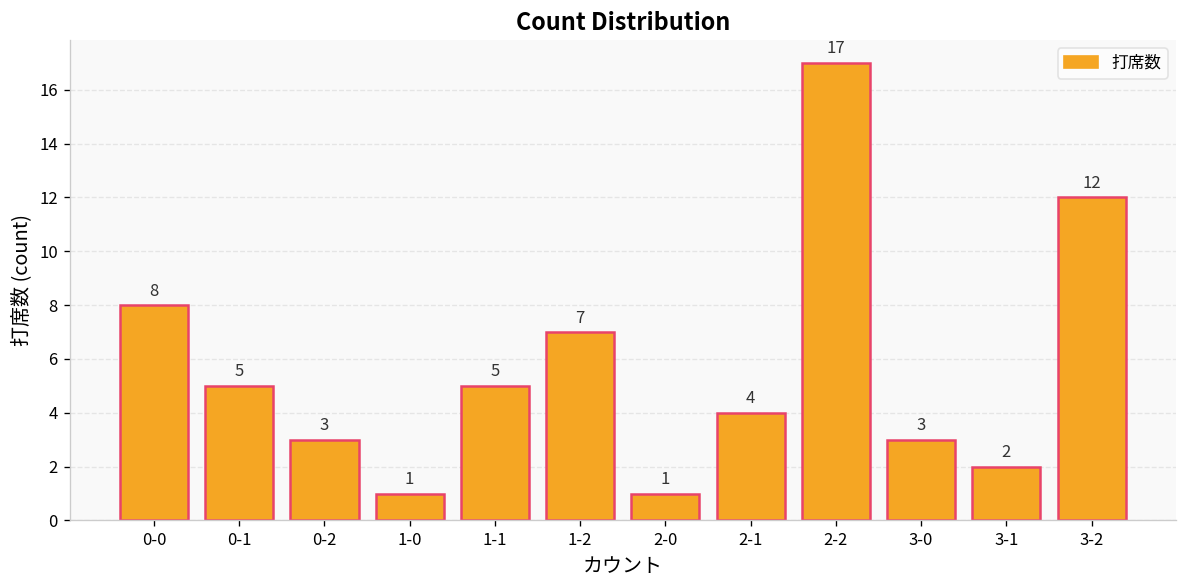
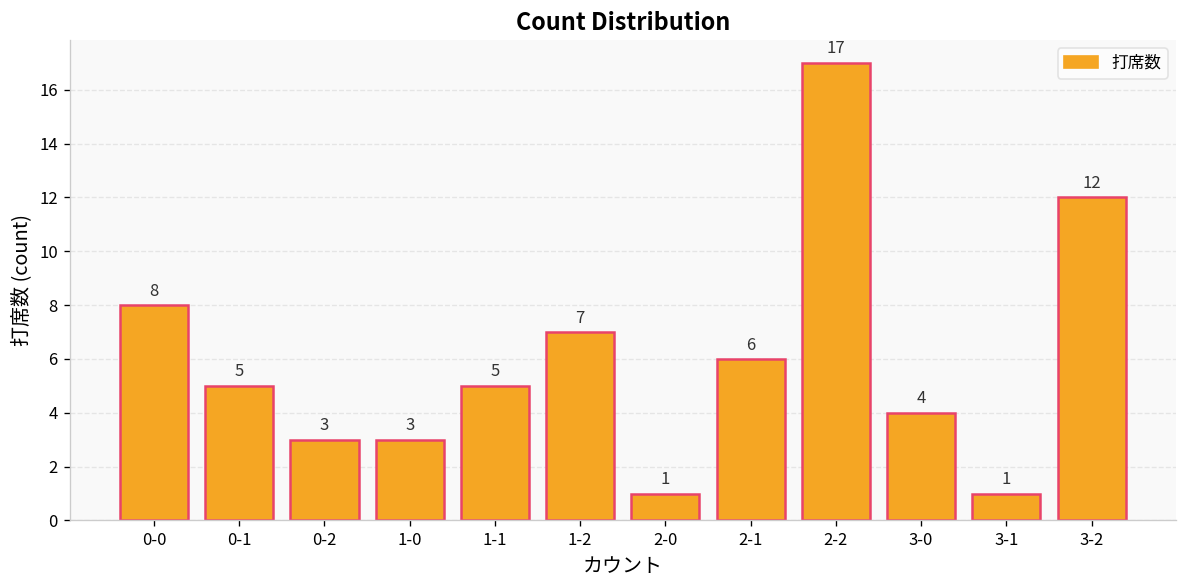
  {
    "0-0": 8,
    "0-1": 5,
    "0-2": 3,
-   "1-0": 1,
+   "1-0": 3,
    "1-1": 5,
    "1-2": 7,
    "2-0": 1,
-   "2-1": 4,
+   "2-1": 6,
    "2-2": 17,
-   "3-0": 3,
-   "3-1": 2,
+   "3-0": 4,
+   "3-1": 1,
    "3-2": 12
  }
